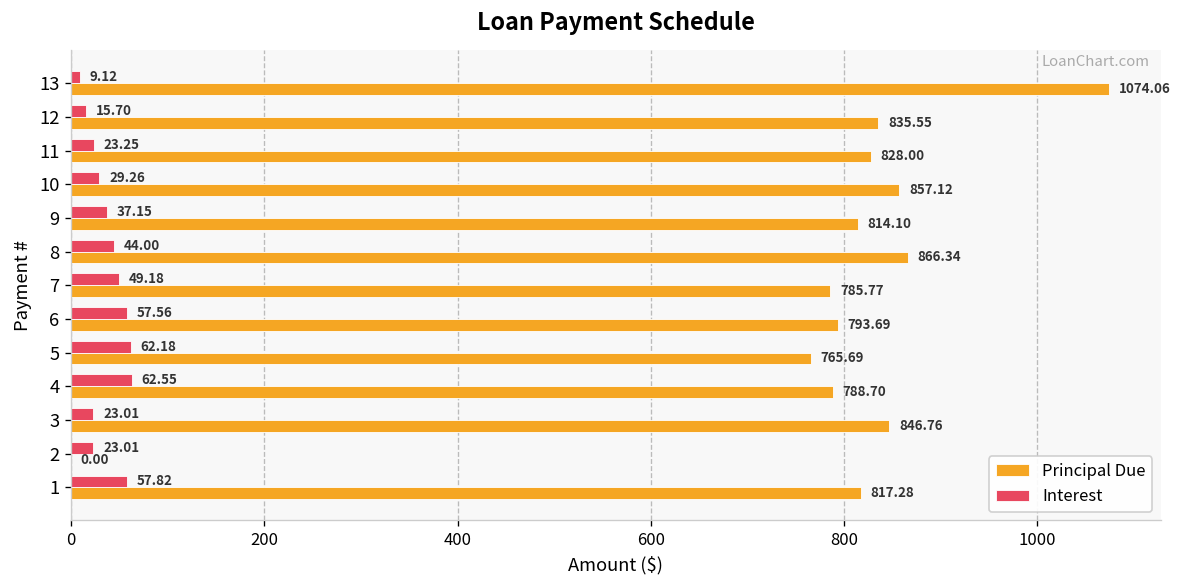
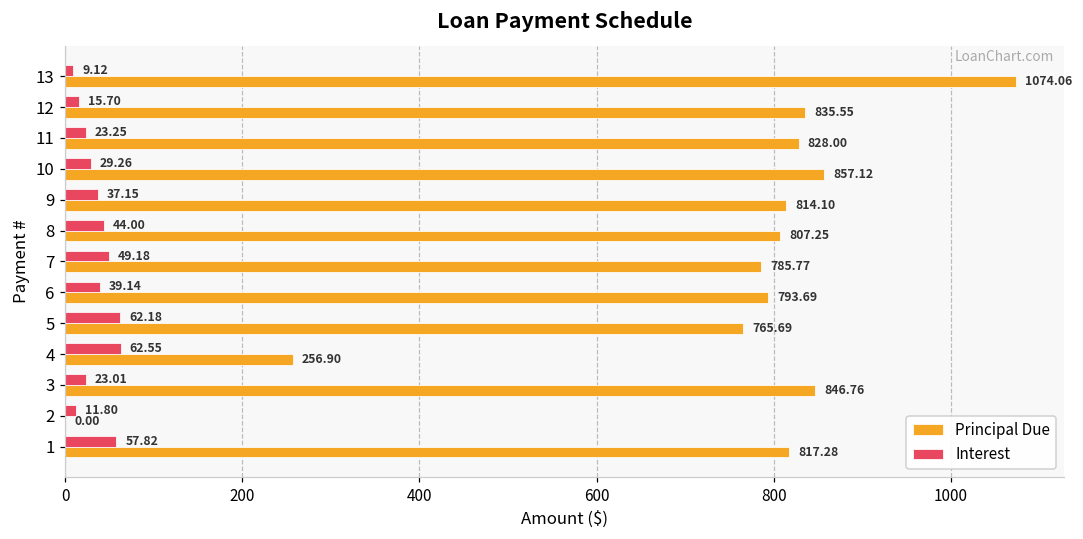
  {
    "Principal Due": {
      "13": 1074.06,
      "12": 835.55,
      "11": 828.00,
      "10": 857.12,
      "9": 814.10,
-     "8": 866.34,
+     "8": 807.25,
      "7": 785.77,
      "6": 793.69,
      "5": 765.69,
-     "4": 788.70,
+     "4": 256.90,
      "3": 846.76,
      "2": 0.00,
      "1": 817.28
    },
    "Interest": {
      "13": 9.12,
      "12": 15.70,
      "11": 23.25,
      "10": 29.26,
      "9": 37.15,
      "8": 44.00,
      "7": 49.18,
-     "6": 57.56,
+     "6": 39.14,
      "5": 62.18,
      "4": 62.55,
      "3": 23.01,
-     "2": 23.01,
+     "2": 11.80,
      "1": 57.82
    }
  }
